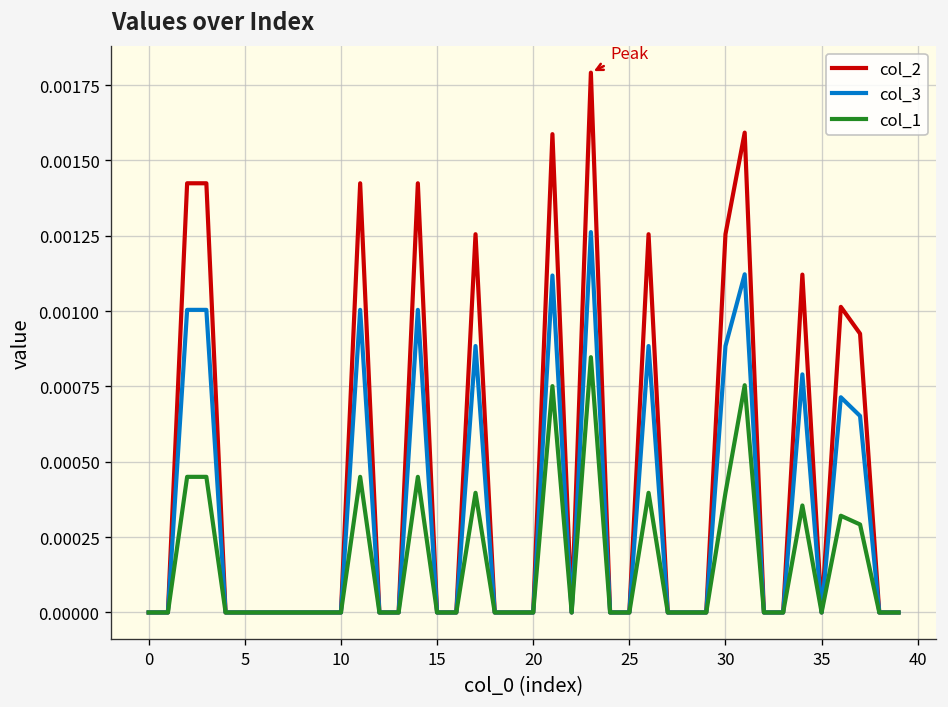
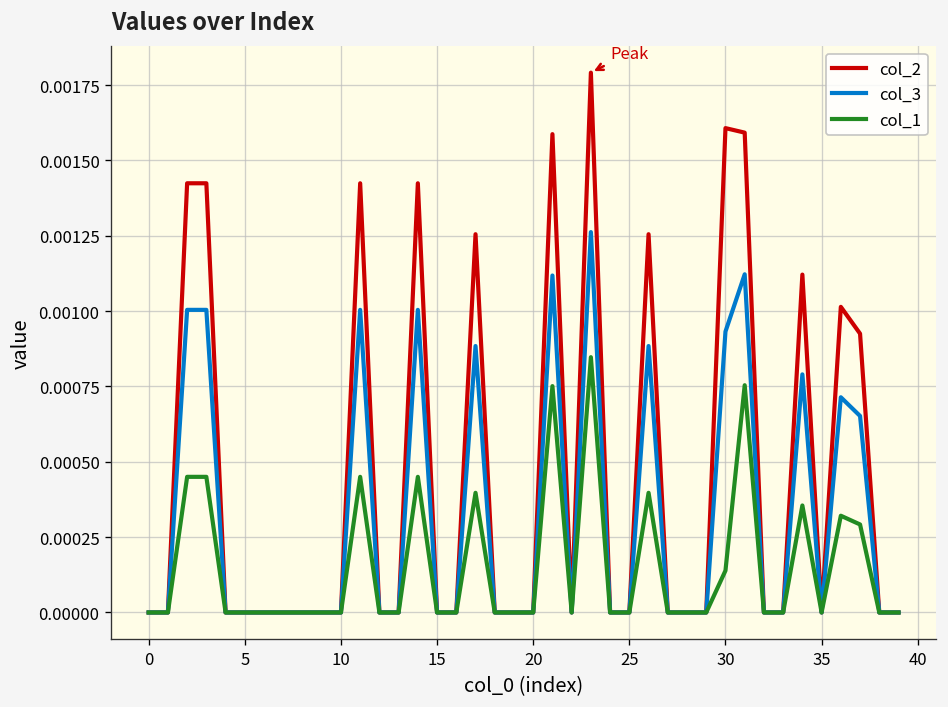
  {
    "col_2": {
-     "30": 0.00126
+     "30": 0.00161
    },
    "col_3": {
-     "30": 0.00088
+     "30": 0.00093
    },
    "col_1": {
-     "30": 0.00040
+     "30": 0.00014
    }
  }
